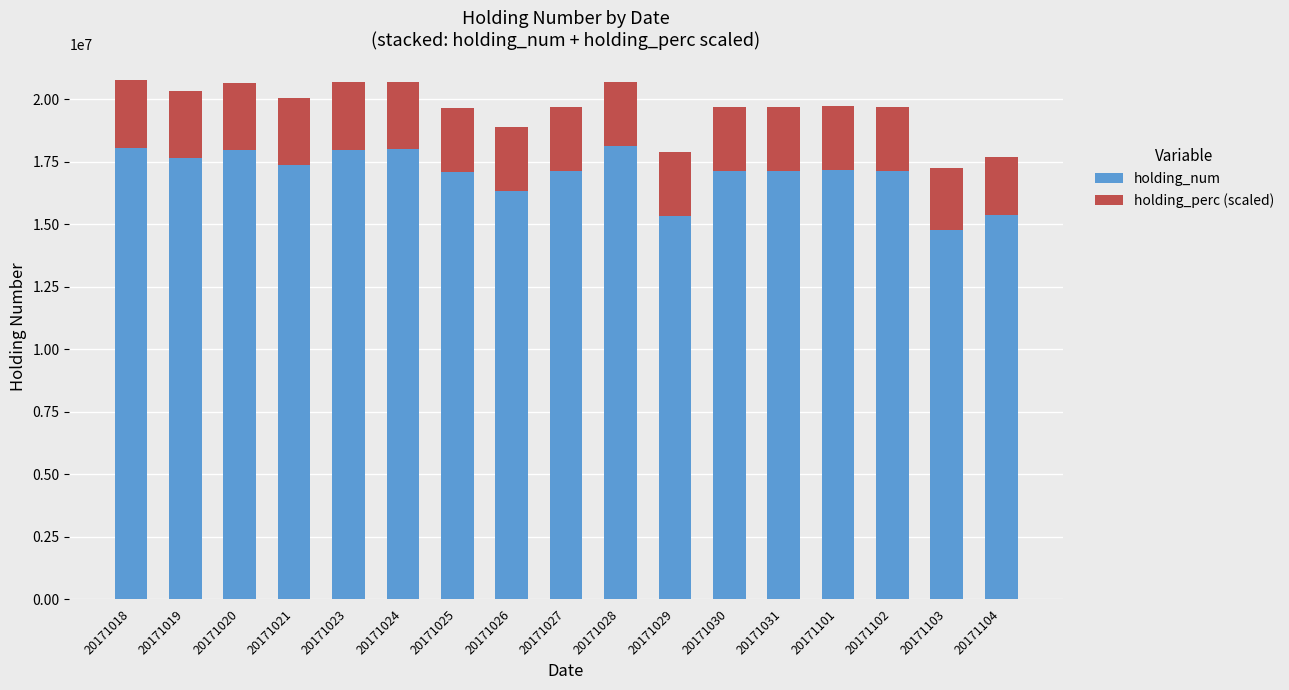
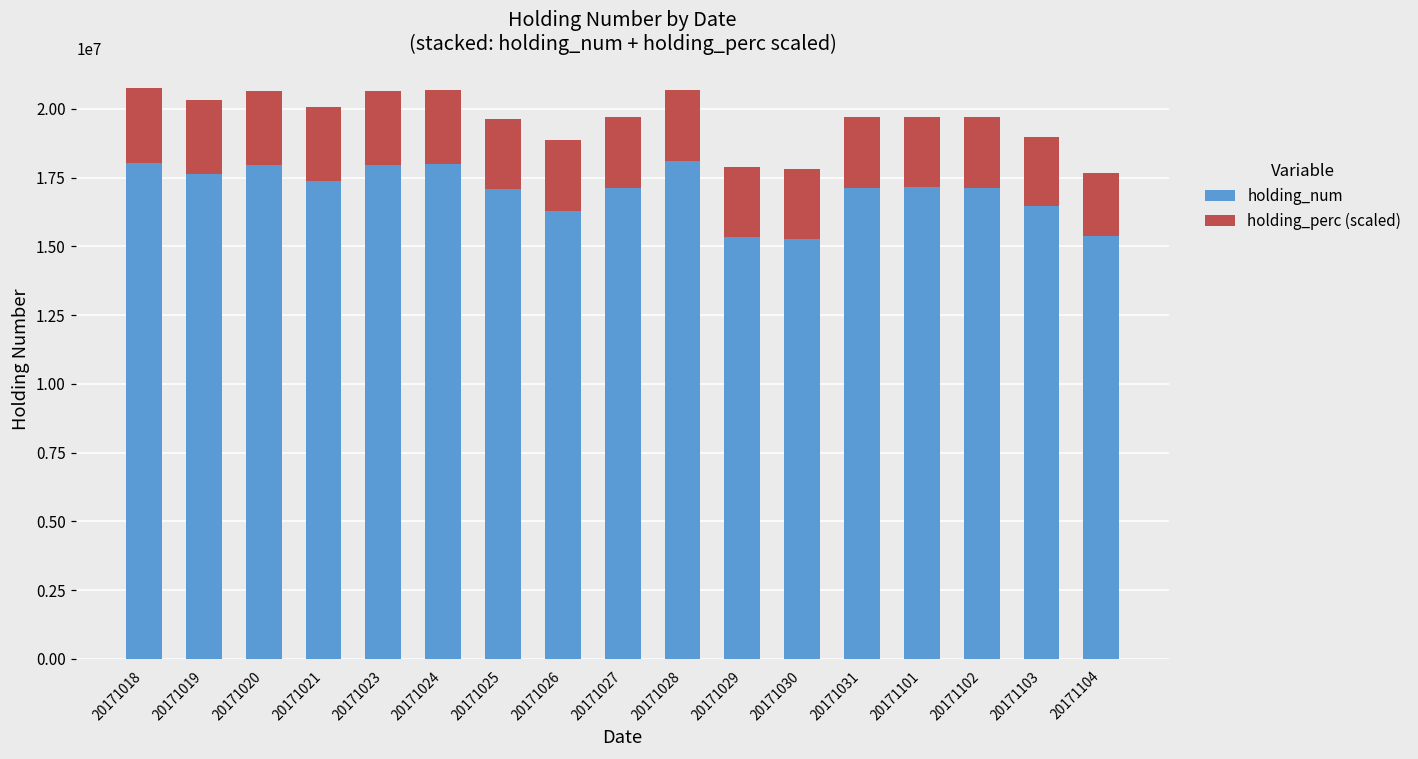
  {
    "holding_num": {
      "20171018": 18000000,
      "20171019": 17600000,
      "20171020": 18000000,
      "20171021": 17400000,
      "20171023": 18000000,
      "20171024": 18000000,
      "20171025": 17100000,
      "20171026": 16300000,
      "20171027": 17100000,
      "20171028": 18100000,
      "20171029": 15300000,
-     "20171030": 17100000,
+     "20171030": 15300000,
      "20171031": 17100000,
      "20171101": 17100000,
      "20171102": 17100000,
-     "20171103": 14700000,
+     "20171103": 16500000,
      "20171104": 15400000
    },
    "holding_perc (scaled)": {
      "20171018": 2700000,
      "20171019": 2700000,
      "20171020": 2700000,
      "20171021": 2700000,
      "20171023": 2700000,
      "20171024": 2700000,
      "20171025": 2600000,
      "20171026": 2600000,
      "20171027": 2600000,
      "20171028": 2600000,
      "20171029": 2600000,
      "20171030": 2600000,
      "20171031": 2600000,
      "20171101": 2600000,
      "20171102": 2600000,
      "20171103": 2500000,
      "20171104": 2300000
    }
  }
